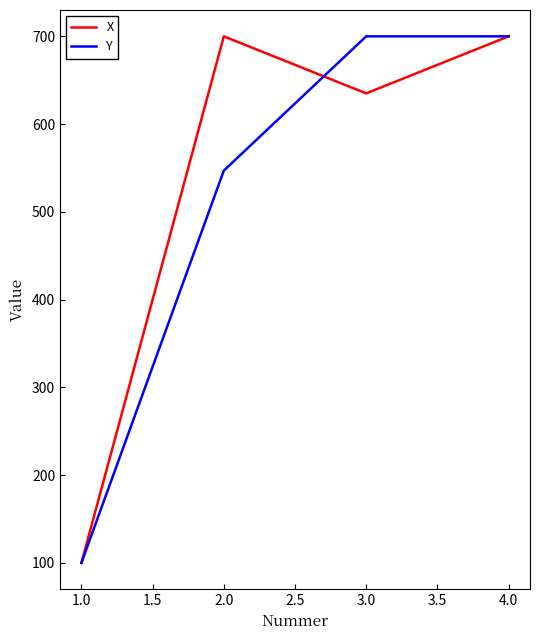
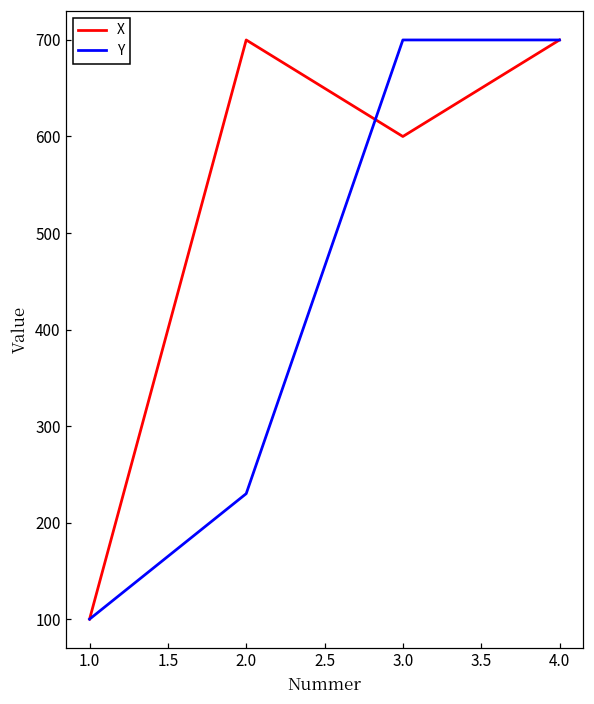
  {
    "X": {
      "2.0": 700,
-     "3.0": 640
+     "3.0": 600
    },
    "Y": {
-     "2.0": 550,
+     "2.0": 230,
      "3.0": 700
    }
  }
